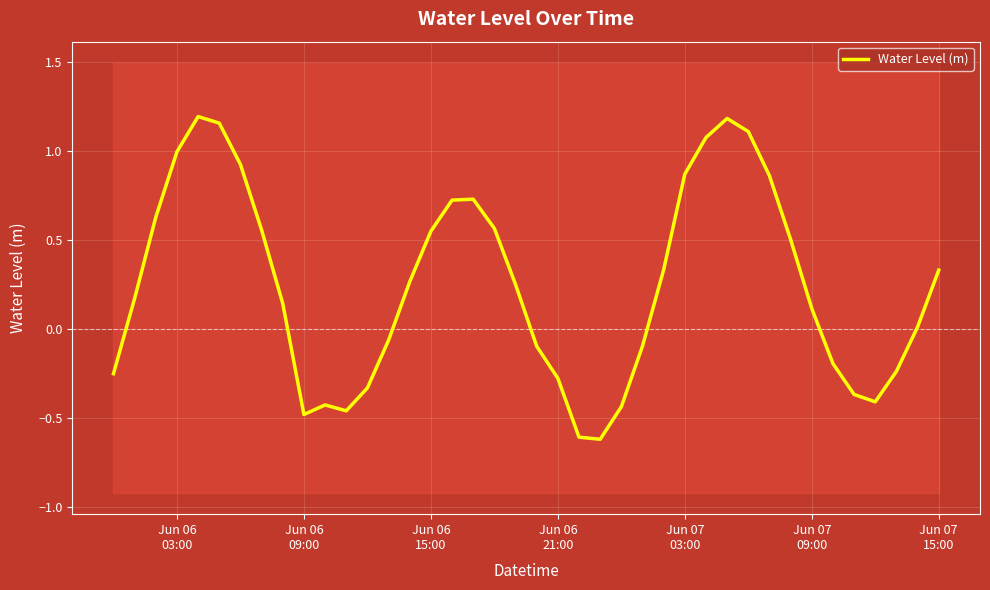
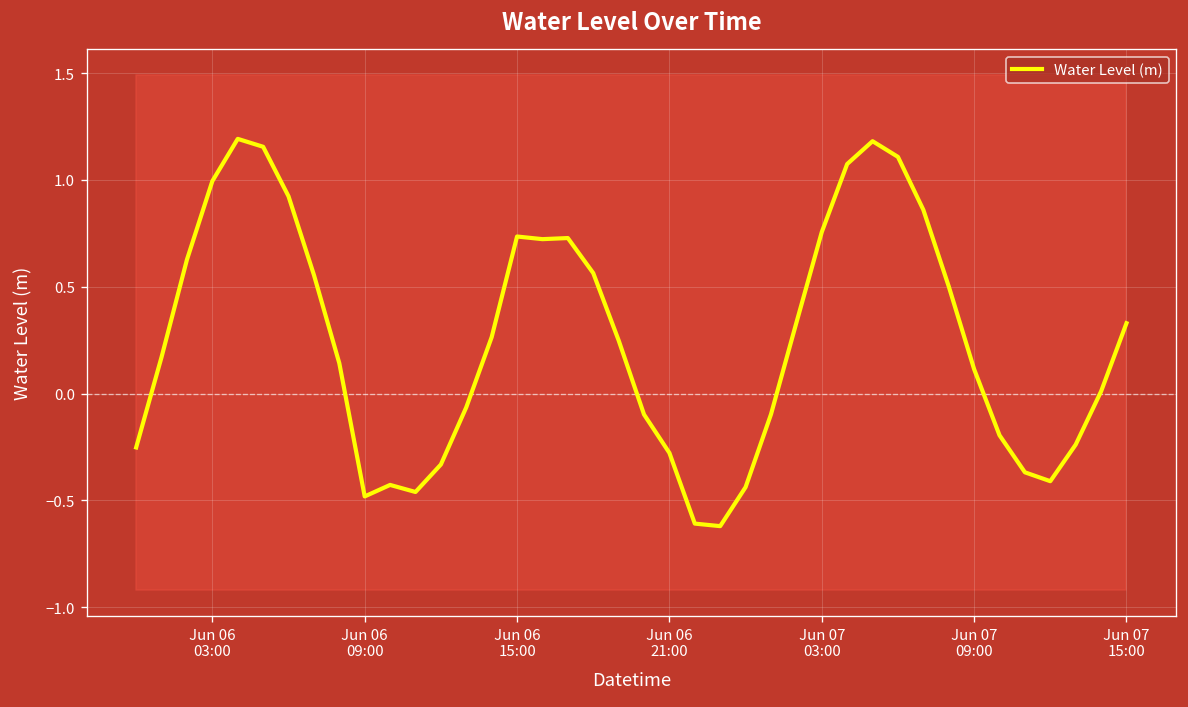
  {
    "Water Level (m)": {
      "Jun 06 03:00": 0.99,
      "Jun 06 09:00": -0.48,
-     "Jun 06 15:00": 0.55,
+     "Jun 06 15:00": 0.73,
      "Jun 06 21:00": -0.28,
-     "Jun 07 03:00": 0.87,
+     "Jun 07 03:00": 0.76,
      "Jun 07 09:00": 0.11,
      "Jun 07 15:00": 0.33
    }
  }
